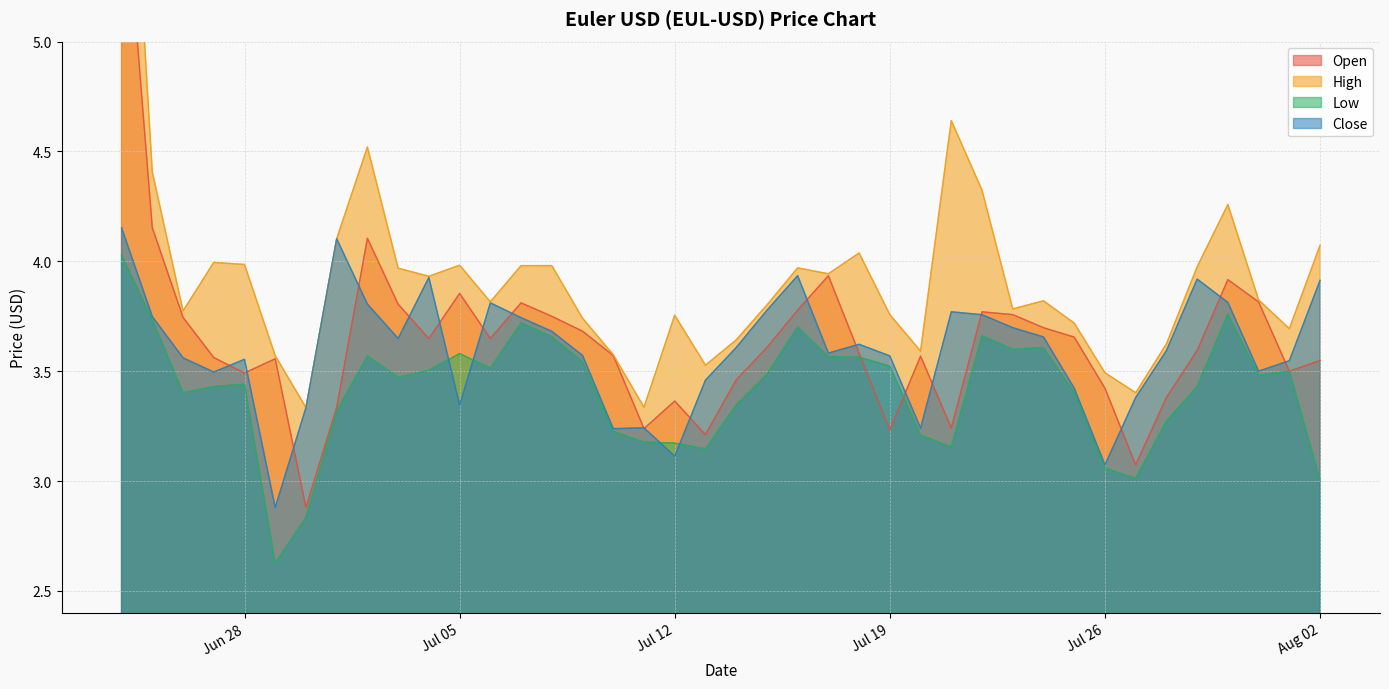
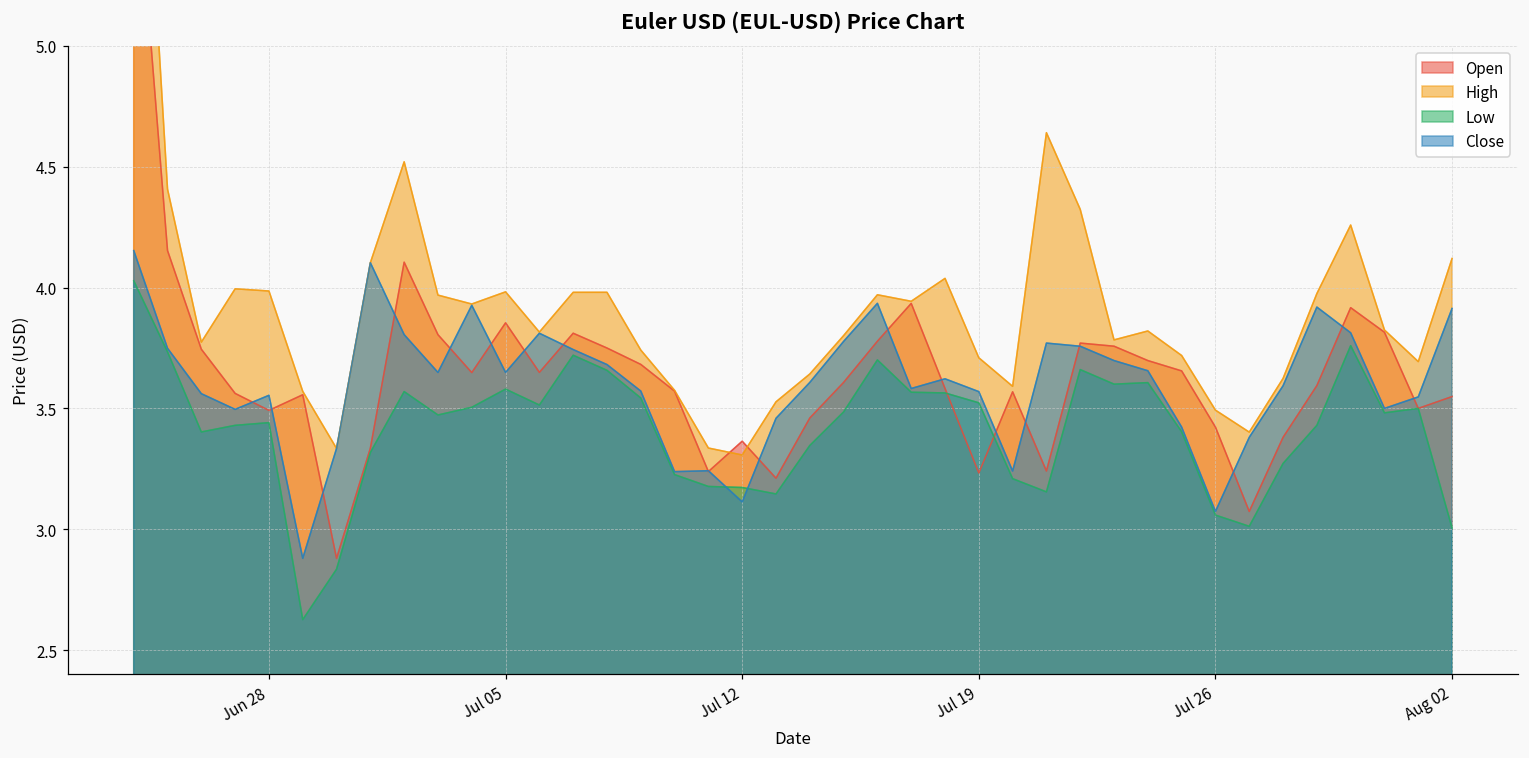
  {
    "Open": {
      "Jun 28": 3.49,
      "Jul 05": 3.85,
      "Jul 12": 3.36,
      "Jul 19": 3.23,
      "Jul 26": 3.42,
      "Aug 02": 3.55
    },
    "High": {
      "Jun 28": 3.99,
      "Jul 05": 3.98,
-     "Jul 12": 3.75,
-     "Jul 19": 3.76,
+     "Jul 12": 3.31,
+     "Jul 19": 3.71,
      "Jul 26": 3.49,
-     "Aug 02": 4.07
+     "Aug 02": 4.12
    },
    "Low": {
      "Jun 28": 3.44,
      "Jul 05": 3.58,
      "Jul 12": 3.17,
      "Jul 19": 3.52,
      "Jul 26": 3.06,
      "Aug 02": 3.01
    },
    "Close": {
      "Jun 28": 3.55,
-     "Jul 05": 3.35,
+     "Jul 05": 3.65,
      "Jul 12": 3.11,
      "Jul 19": 3.57,
      "Jul 26": 3.07,
      "Aug 02": 3.91
    }
  }
